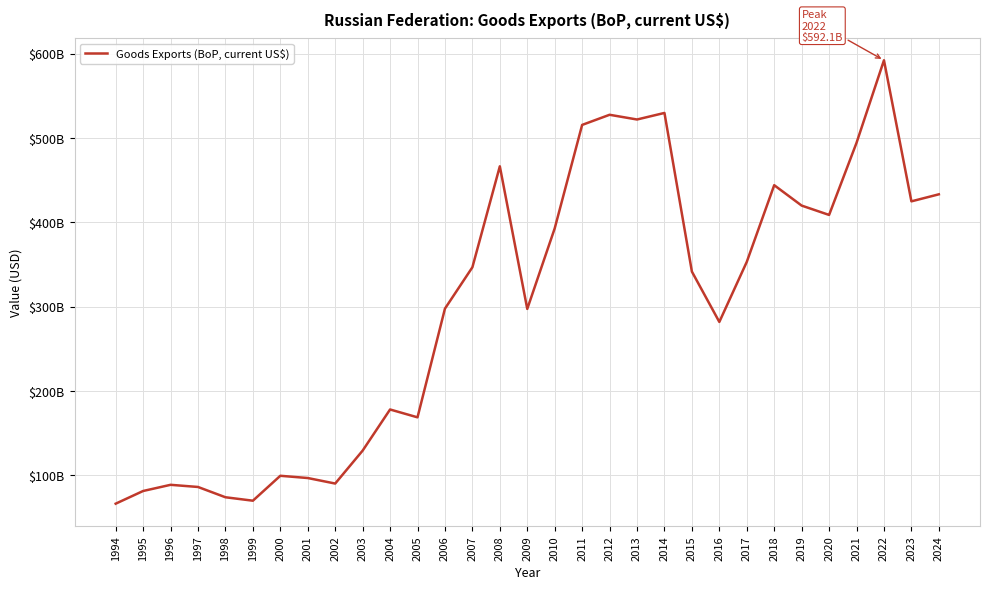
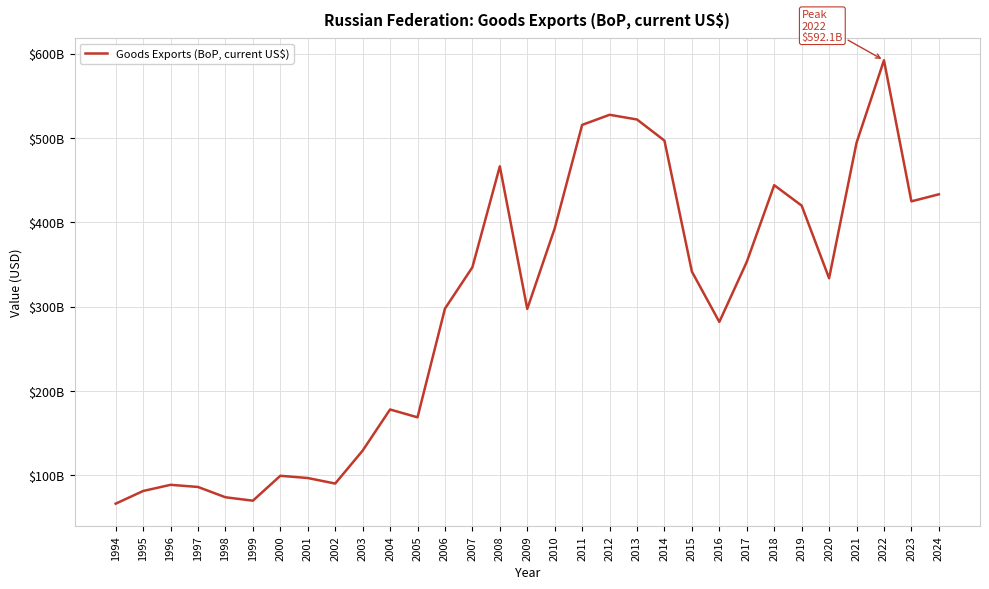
  {
    "1994": "$70000000000",
    "1995": "$80000000000",
    "1996": "$90000000000",
    "1997": "$90000000000",
    "1998": "$70000000000",
    "1999": "$70000000000",
    "2000": "$100000000000",
    "2001": "$100000000000",
    "2002": "$90000000000",
    "2003": "$130000000000",
    "2004": "$180000000000",
    "2005": "$170000000000",
    "2006": "$300000000000",
    "2007": "$350000000000",
    "2008": "$470000000000",
    "2009": "$300000000000",
    "2010": "$390000000000",
    "2011": "$520000000000",
    "2012": "$530000000000",
    "2013": "$520000000000",
-   "2014": "$530000000000",
+   "2014": "$500000000000",
    "2015": "$340000000000",
    "2016": "$280000000000",
    "2017": "$350000000000",
    "2018": "$440000000000",
    "2019": "$420000000000",
-   "2020": "$410000000000",
+   "2020": "$330000000000",
    "2021": "$490000000000",
    "2023": "$420000000000",
    "2024": "$430000000000"
  }
